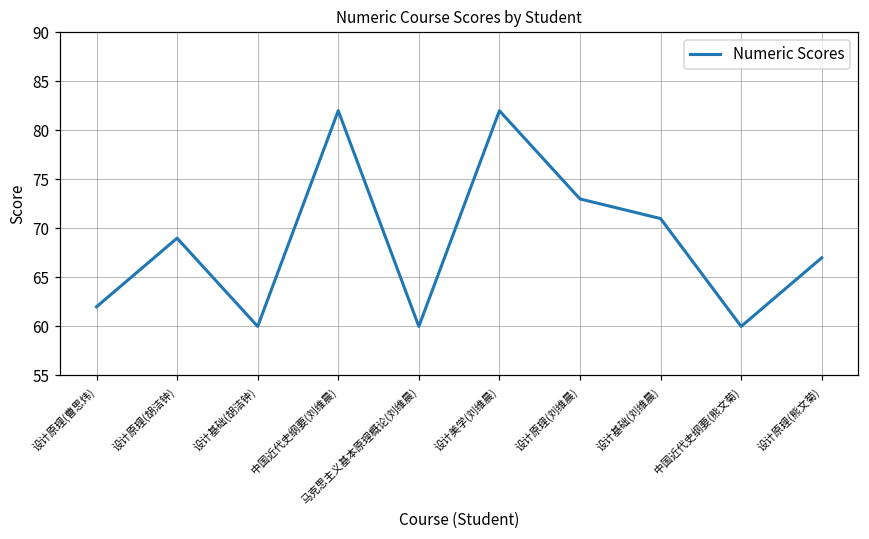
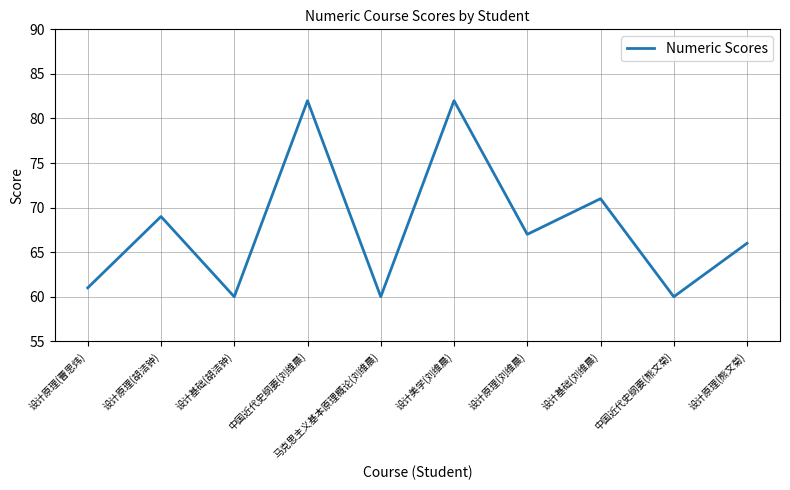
  {
-   "设计原理(曹思炜)": 62,
+   "设计原理(曹思炜)": 61,
    "设计原理(胡洁钟)": 69,
    "设计基础(胡洁钟)": 60,
    "中国近代史纲要(刘维晨)": 82,
    "马克思主义基本原理概论(刘维晨)": 60,
    "设计美学(刘维晨)": 82,
-   "设计原理(刘维晨)": 73,
+   "设计原理(刘维晨)": 67,
    "设计基础(刘维晨)": 71,
    "中国近代史纲要(熊文菊)": 60,
-   "设计原理(熊文菊)": 67
+   "设计原理(熊文菊)": 66
  }
